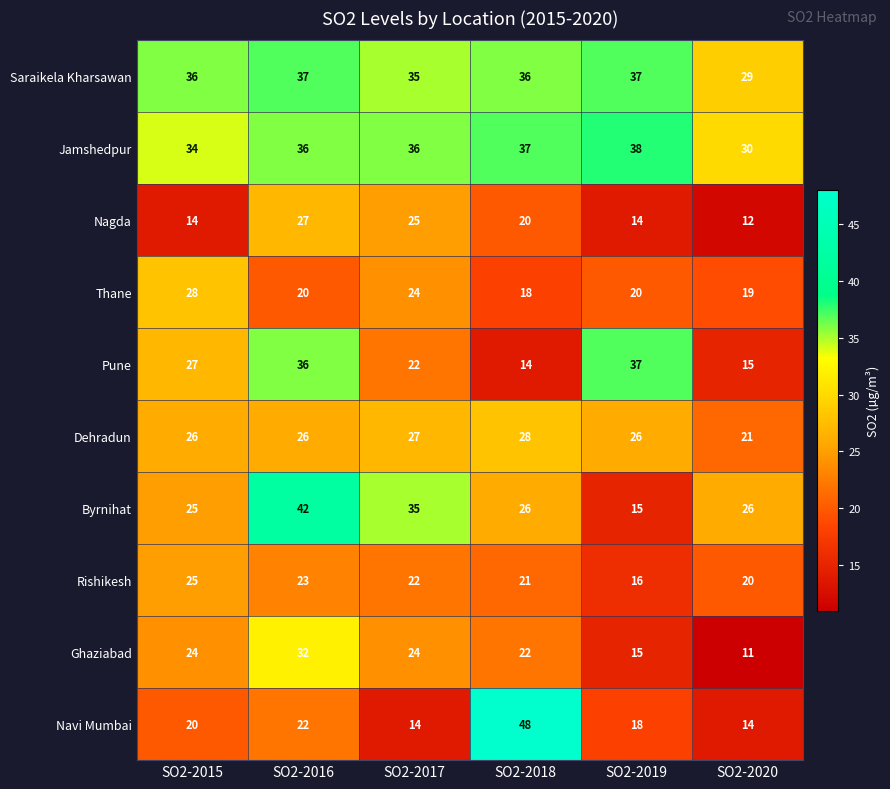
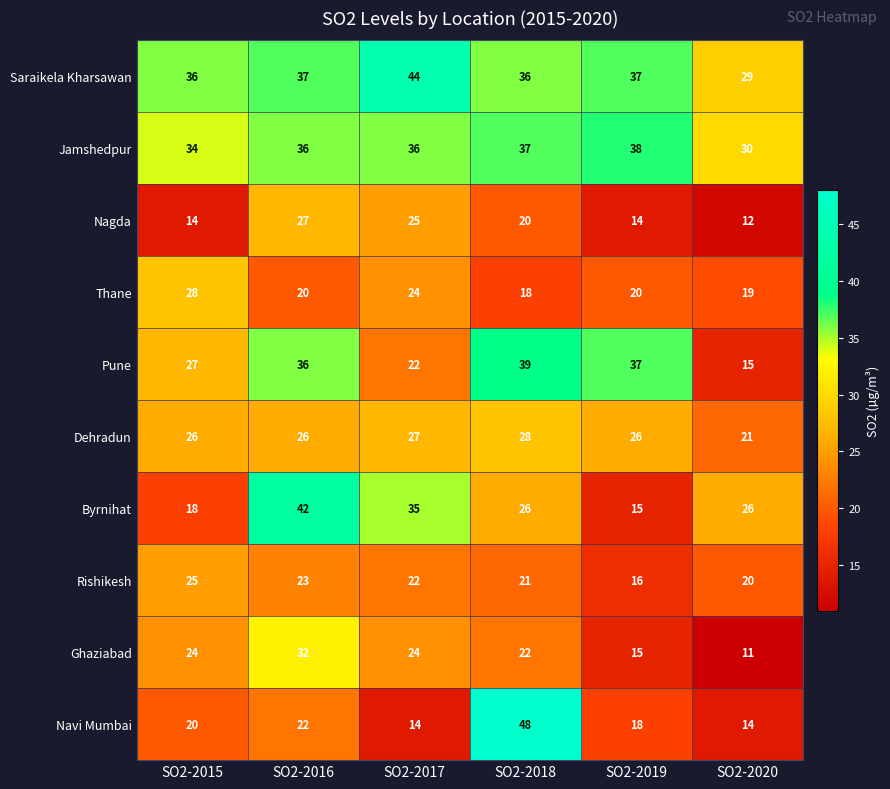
  {
    "Saraikela Kharsawan": {
      "SO2-2015": 36,
      "SO2-2016": 37,
-     "SO2-2017": 35,
+     "SO2-2017": 44,
      "SO2-2018": 36,
      "SO2-2019": 37,
      "SO2-2020": 29
    },
    "Jamshedpur": {
      "SO2-2015": 34,
      "SO2-2016": 36,
      "SO2-2017": 36,
      "SO2-2018": 37,
      "SO2-2019": 38,
      "SO2-2020": 30
    },
    "Nagda": {
      "SO2-2015": 14,
      "SO2-2016": 27,
      "SO2-2017": 25,
      "SO2-2018": 20,
      "SO2-2019": 14,
      "SO2-2020": 12
    },
    "Thane": {
      "SO2-2015": 28,
      "SO2-2016": 20,
      "SO2-2017": 24,
      "SO2-2018": 18,
      "SO2-2019": 20,
      "SO2-2020": 19
    },
    "Pune": {
      "SO2-2015": 27,
      "SO2-2016": 36,
      "SO2-2017": 22,
-     "SO2-2018": 14,
+     "SO2-2018": 39,
      "SO2-2019": 37,
      "SO2-2020": 15
    },
    "Dehradun": {
      "SO2-2015": 26,
      "SO2-2016": 26,
      "SO2-2017": 27,
      "SO2-2018": 28,
      "SO2-2019": 26,
      "SO2-2020": 21
    },
    "Byrnihat": {
-     "SO2-2015": 25,
+     "SO2-2015": 18,
      "SO2-2016": 42,
      "SO2-2017": 35,
      "SO2-2018": 26,
      "SO2-2019": 15,
      "SO2-2020": 26
    },
    "Rishikesh": {
      "SO2-2015": 25,
      "SO2-2016": 23,
      "SO2-2017": 22,
      "SO2-2018": 21,
      "SO2-2019": 16,
      "SO2-2020": 20
    },
    "Ghaziabad": {
      "SO2-2015": 24,
      "SO2-2016": 32,
      "SO2-2017": 24,
      "SO2-2018": 22,
      "SO2-2019": 15,
      "SO2-2020": 11
    },
    "Navi Mumbai": {
      "SO2-2015": 20,
      "SO2-2016": 22,
      "SO2-2017": 14,
      "SO2-2018": 48,
      "SO2-2019": 18,
      "SO2-2020": 14
    }
  }
